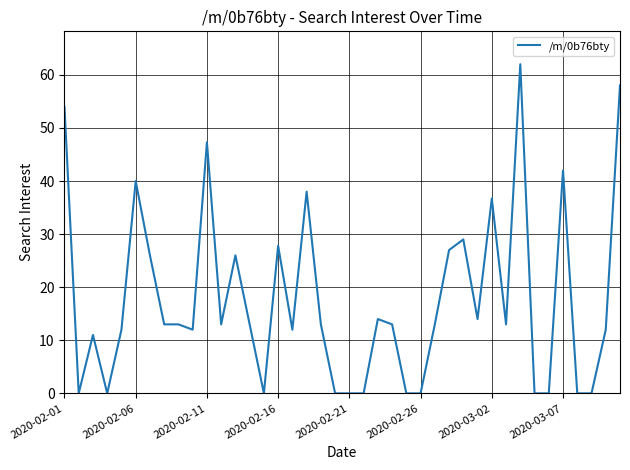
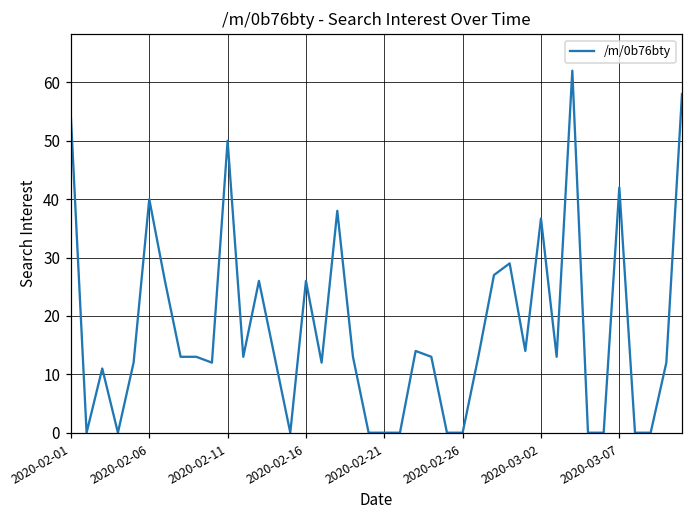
  {
    "2020-02-01": 54,
    "2020-02-06": 40,
-   "2020-02-11": 47,
-   "2020-02-16": 28,
+   "2020-02-11": 50,
+   "2020-02-16": 26,
    "2020-02-21": 0,
    "2020-02-26": 0,
    "2020-03-02": 37,
    "2020-03-07": 42
  }
